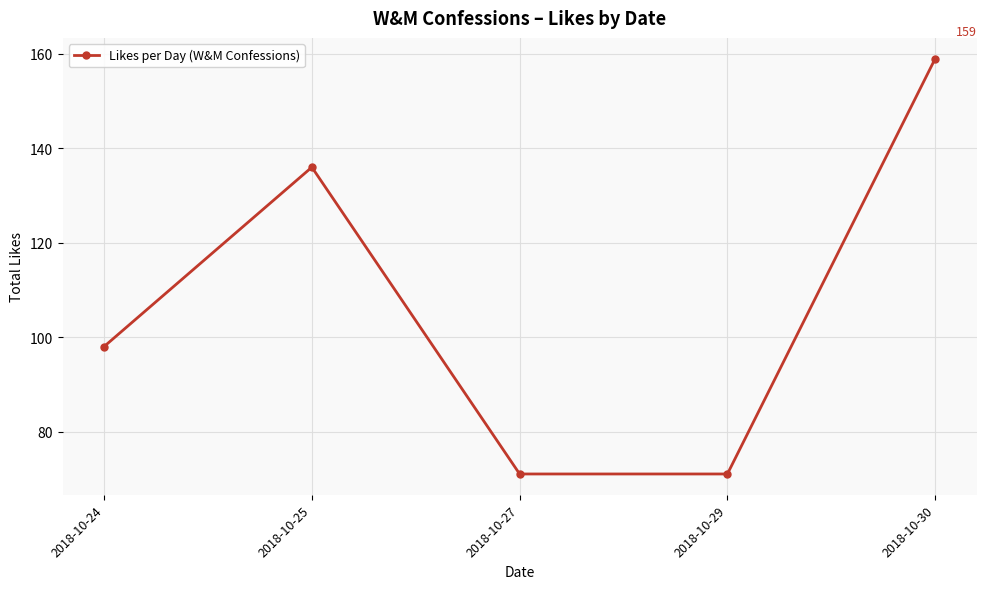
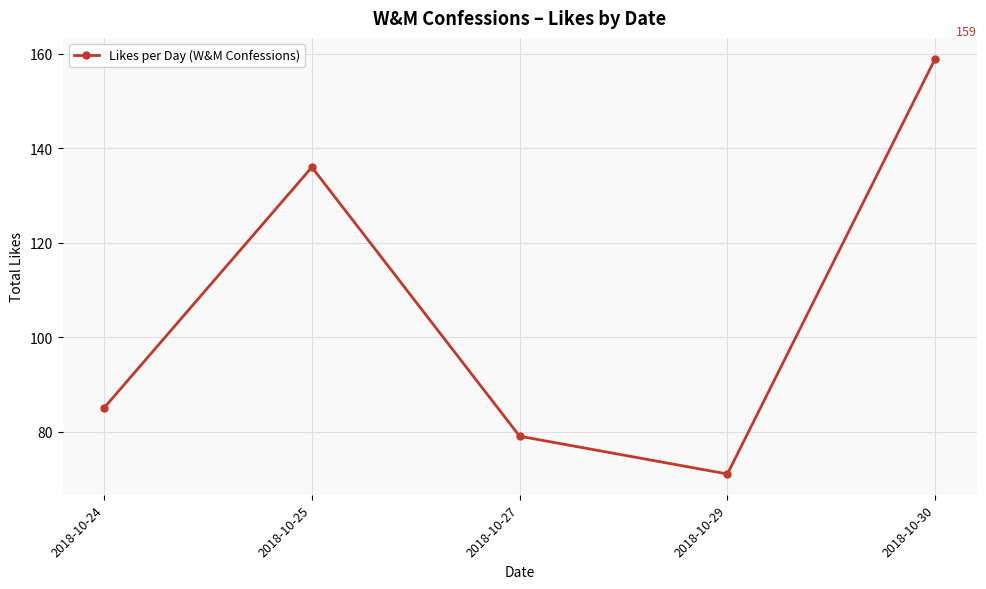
  {
-   "2018-10-24": 98,
+   "2018-10-24": 85,
    "2018-10-25": 136,
-   "2018-10-27": 71,
+   "2018-10-27": 79,
    "2018-10-29": 71,
    "2018-10-30": 159
  }
